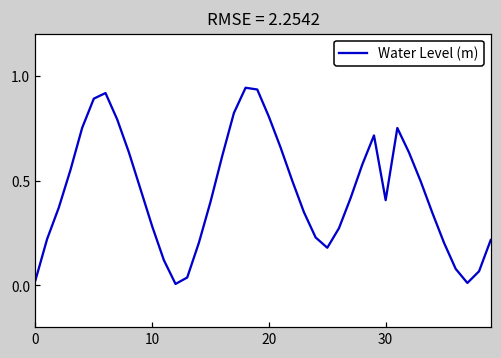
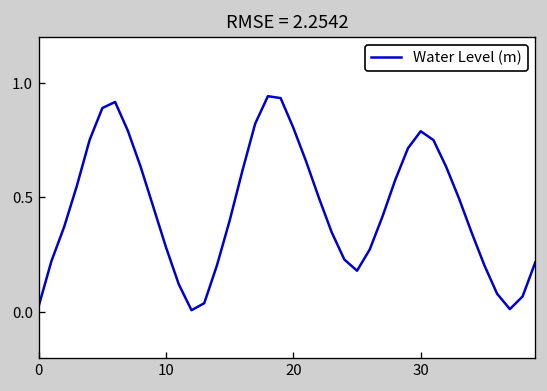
  {
    "0": 0.02,
    "10": 0.28,
    "20": 0.80,
-   "30": 0.41
+   "30": 0.79
  }
